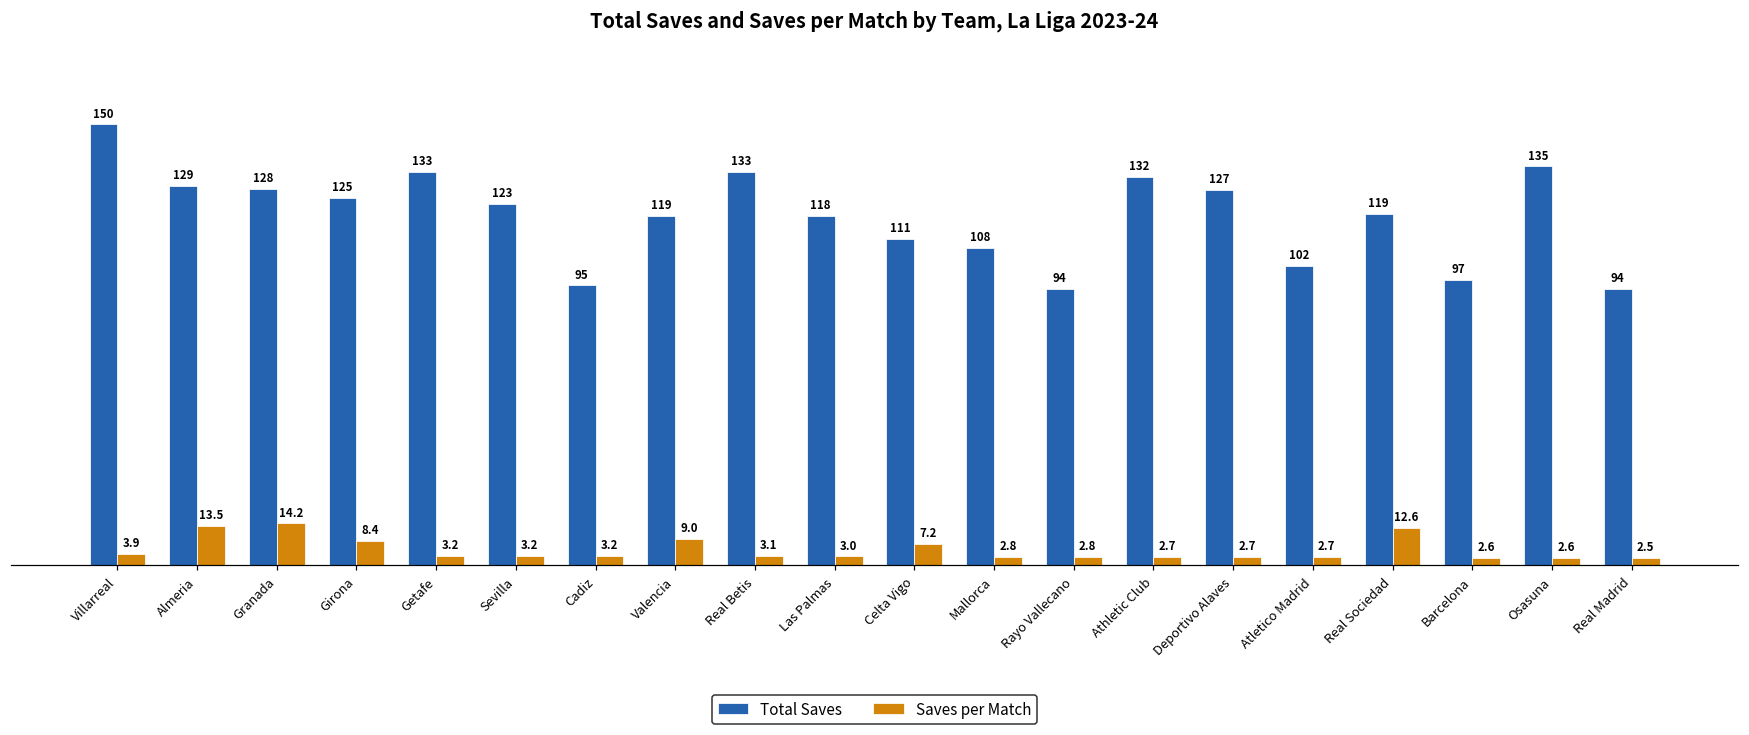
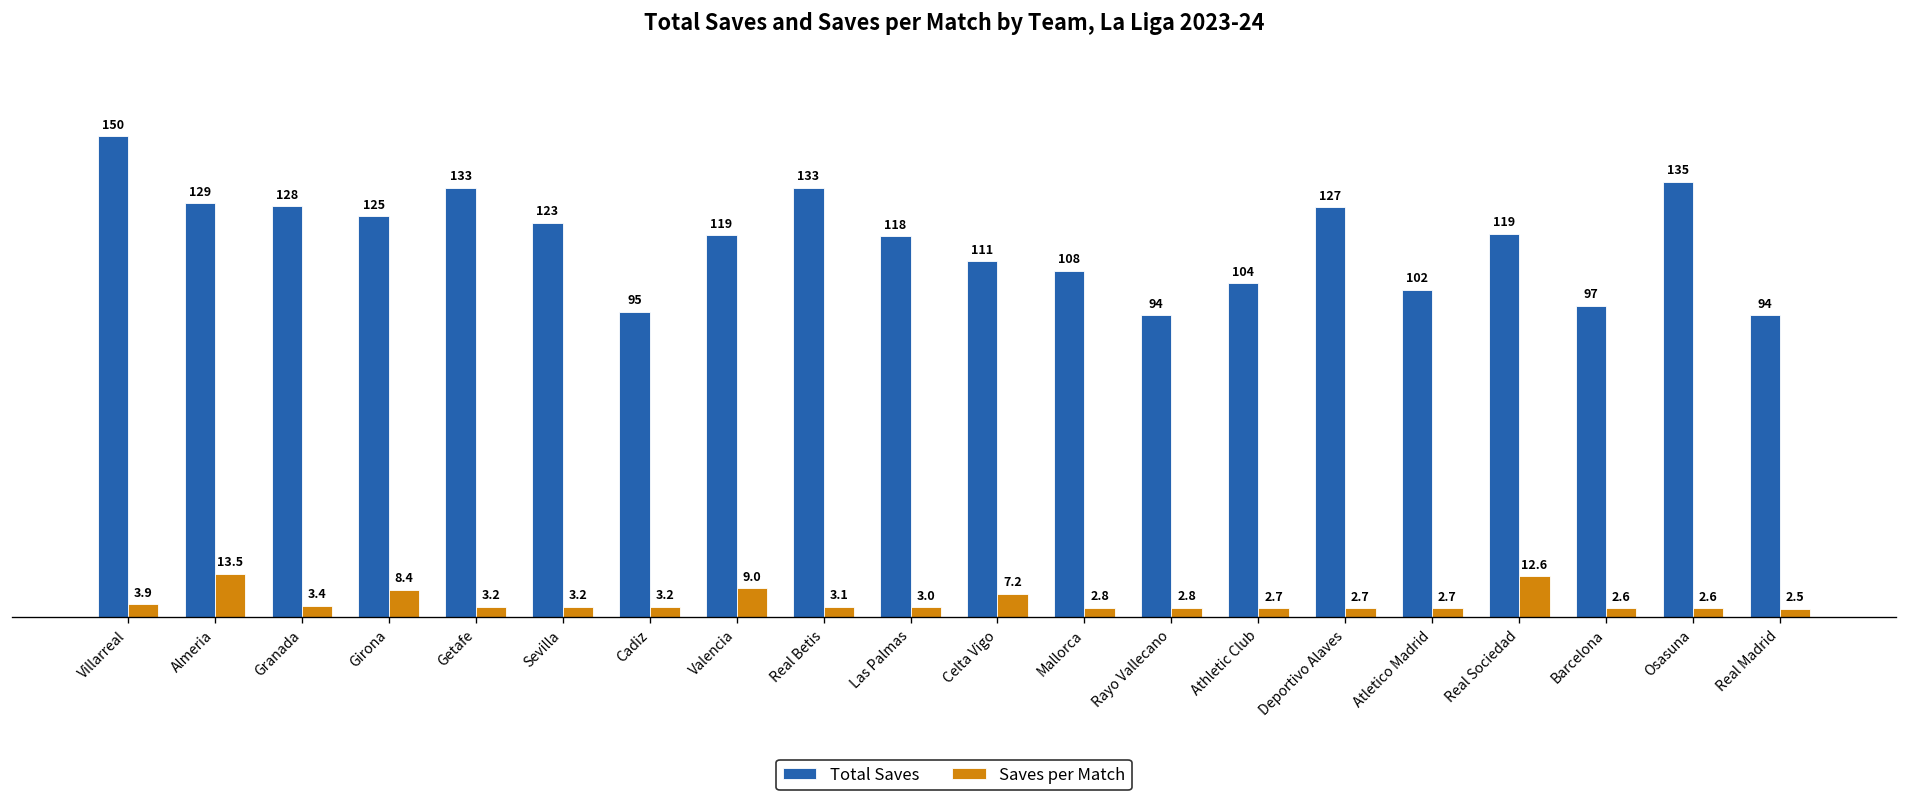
  {
    "Total Saves": {
      "Villarreal": 150,
      "Almeria": 129,
      "Granada": 128,
      "Girona": 125,
      "Sevilla": 123,
      "Cadiz": 95,
      "Valencia": 119,
      "Celta Vigo": 111,
      "Mallorca": 108,
      "Rayo Vallecano": 94,
-     "Athletic Club": 132,
+     "Athletic Club": 104,
      "Atletico Madrid": 102,
      "Real Sociedad": 119,
      "Barcelona": 97,
      "Real Madrid": 94
    },
    "Saves per Match": {
      "Villarreal": 3.9,
      "Almeria": 13.5,
-     "Granada": 14.2,
+     "Granada": 3.4,
      "Girona": 8.4,
      "Getafe": 3.2,
      "Sevilla": 3.2,
      "Cadiz": 3.2,
      "Valencia": 9.0,
      "Real Betis": 3.1,
      "Las Palmas": 3.0,
      "Celta Vigo": 7.2,
      "Mallorca": 2.8,
      "Rayo Vallecano": 2.8,
      "Athletic Club": 2.7,
      "Deportivo Alaves": 2.7,
      "Atletico Madrid": 2.7,
      "Real Sociedad": 12.6,
      "Barcelona": 2.6,
      "Osasuna": 2.6,
      "Real Madrid": 2.5
    }
  }
